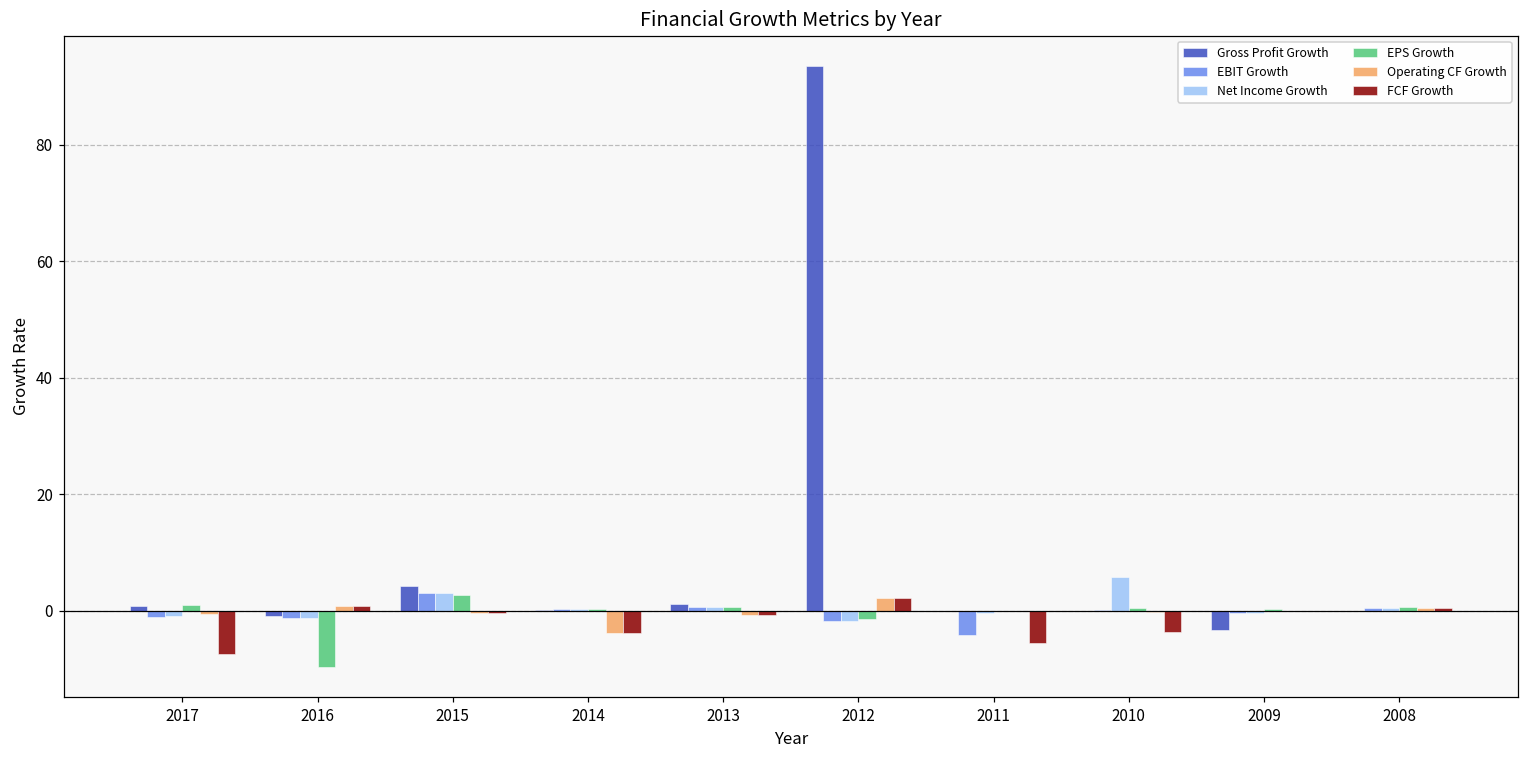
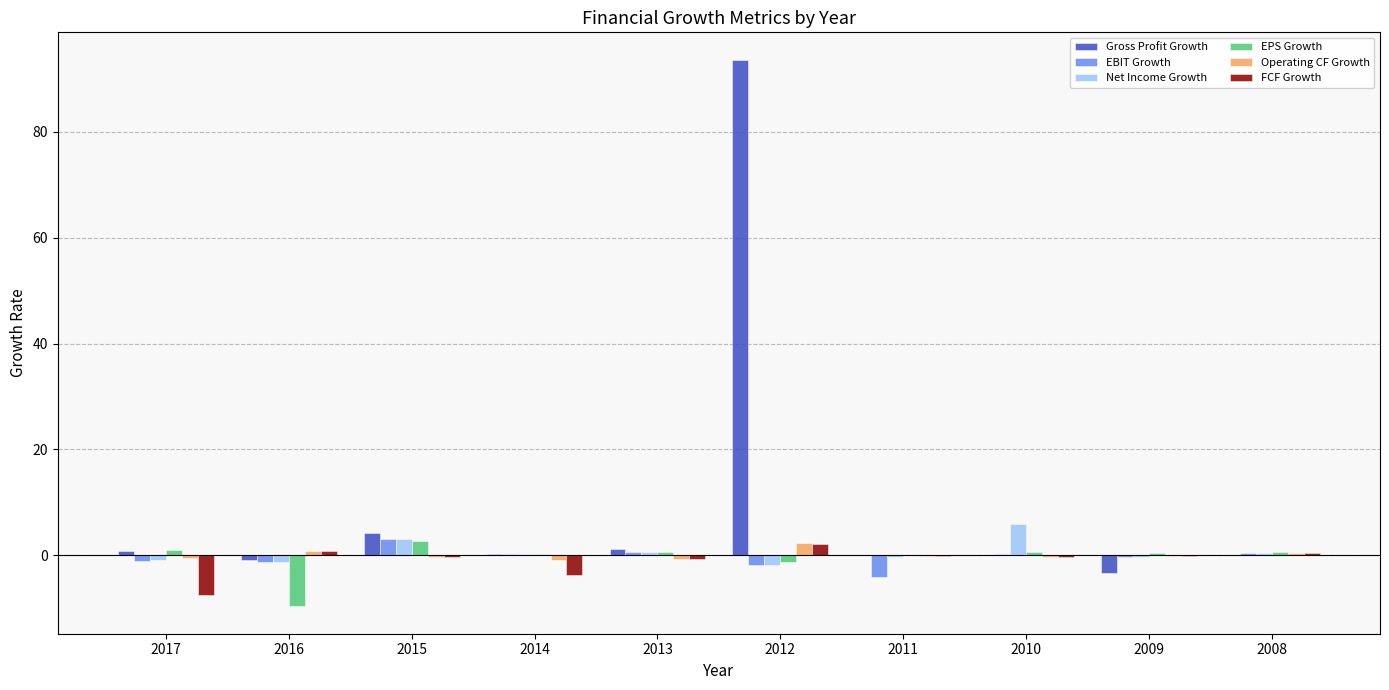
  {
    "Gross Profit Growth": {
      "2017": 1,
      "2016": -1,
      "2015": 4,
      "2013": 1,
      "2012": 94,
      "2011": 0,
      "2010": 0,
      "2009": -3
    },
    "EBIT Growth": {
      "2017": -1,
      "2016": -1,
      "2015": 3,
      "2013": 1,
      "2012": -2,
      "2011": -4
    },
    "Net Income Growth": {
      "2017": -1,
      "2016": -1,
      "2015": 3,
      "2013": 1,
      "2012": -2,
      "2010": 6
    },
    "EPS Growth": {
      "2017": 1,
      "2016": -10,
      "2015": 3,
      "2013": 1,
      "2012": -1,
      "2011": 0,
      "2010": 1,
      "2008": 1
    },
    "Operating CF Growth": {
      "2017": -1,
      "2016": 1,
-     "2014": -4,
+     "2014": -1,
      "2013": -1,
      "2012": 2
    },
    "FCF Growth": {
      "2017": -7,
      "2016": 1,
      "2014": -4,
      "2013": -1,
      "2012": 2,
-     "2011": -6,
-     "2010": -4
+     "2011": 0,
+     "2010": 0
    }
  }
